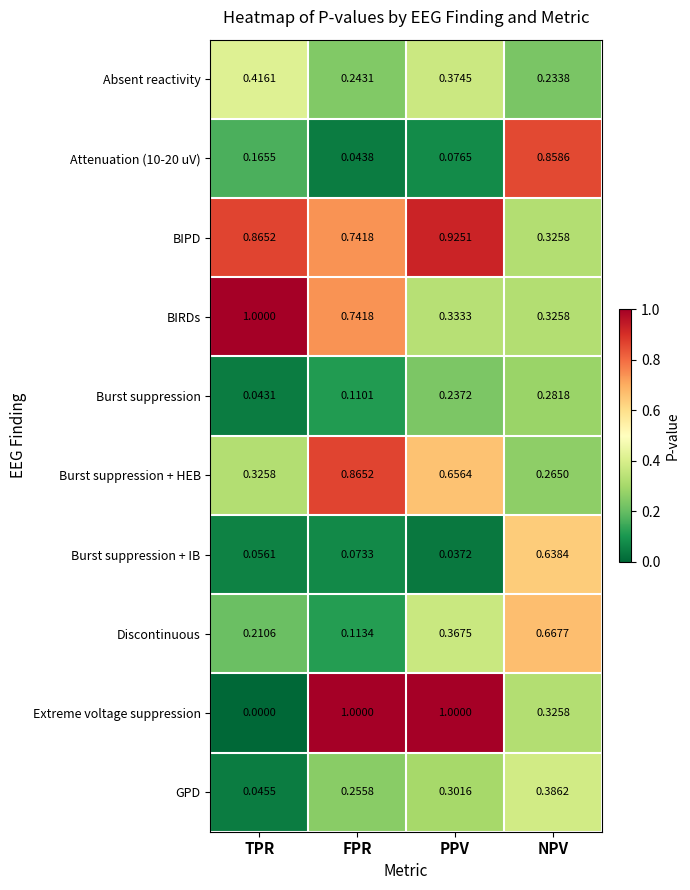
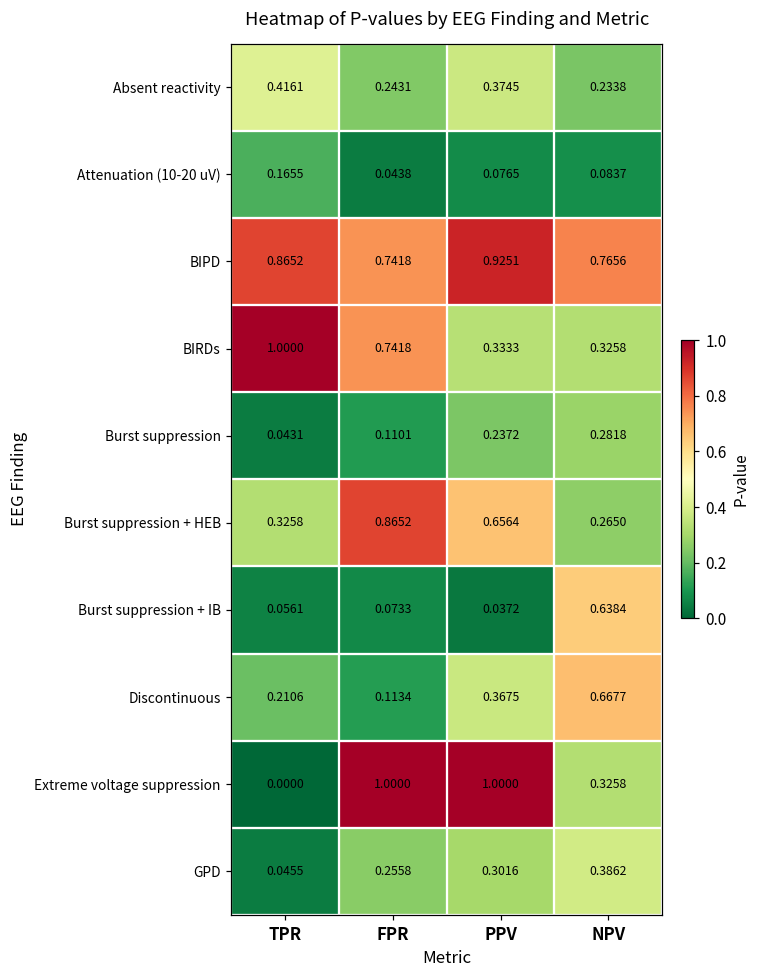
  {
    "Absent reactivity": {
      "TPR": 0.4161,
      "FPR": 0.2431,
      "PPV": 0.3745,
      "NPV": 0.2338
    },
    "Attenuation (10-20 uV)": {
      "TPR": 0.1655,
      "FPR": 0.0438,
      "PPV": 0.0765,
-     "NPV": 0.8586
+     "NPV": 0.0837
    },
    "BIPD": {
      "TPR": 0.8652,
      "FPR": 0.7418,
      "PPV": 0.9251,
-     "NPV": 0.3258
+     "NPV": 0.7656
    },
    "BIRDs": {
      "TPR": 1.0000,
      "FPR": 0.7418,
      "PPV": 0.3333,
      "NPV": 0.3258
    },
    "Burst suppression": {
      "TPR": 0.0431,
      "FPR": 0.1101,
      "PPV": 0.2372,
      "NPV": 0.2818
    },
    "Burst suppression + HEB": {
      "TPR": 0.3258,
      "FPR": 0.8652,
      "PPV": 0.6564,
      "NPV": 0.2650
    },
    "Burst suppression + IB": {
      "TPR": 0.0561,
      "FPR": 0.0733,
      "PPV": 0.0372,
      "NPV": 0.6384
    },
    "Discontinuous": {
      "TPR": 0.2106,
      "FPR": 0.1134,
      "PPV": 0.3675,
      "NPV": 0.6677
    },
    "Extreme voltage suppression": {
      "TPR": 0.0000,
      "FPR": 1.0000,
      "PPV": 1.0000,
      "NPV": 0.3258
    },
    "GPD": {
      "TPR": 0.0455,
      "FPR": 0.2558,
      "PPV": 0.3016,
      "NPV": 0.3862
    }
  }
